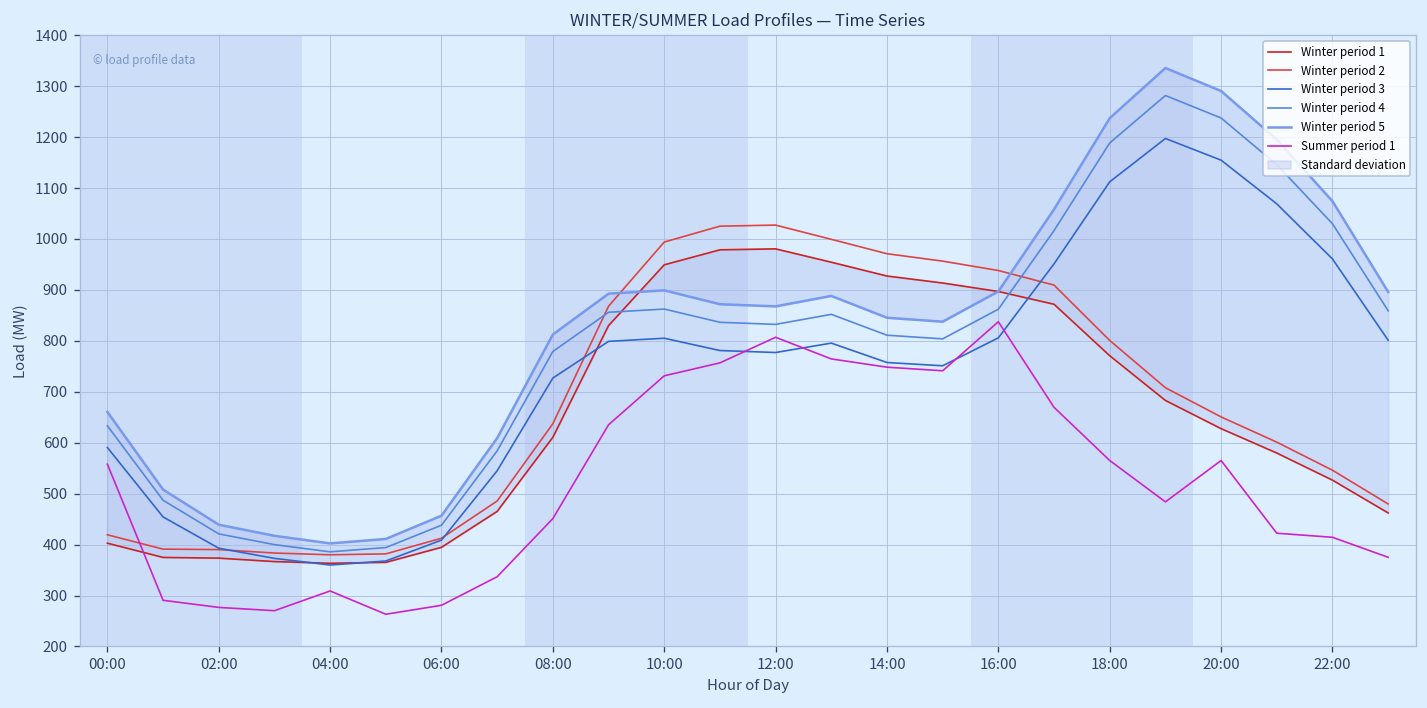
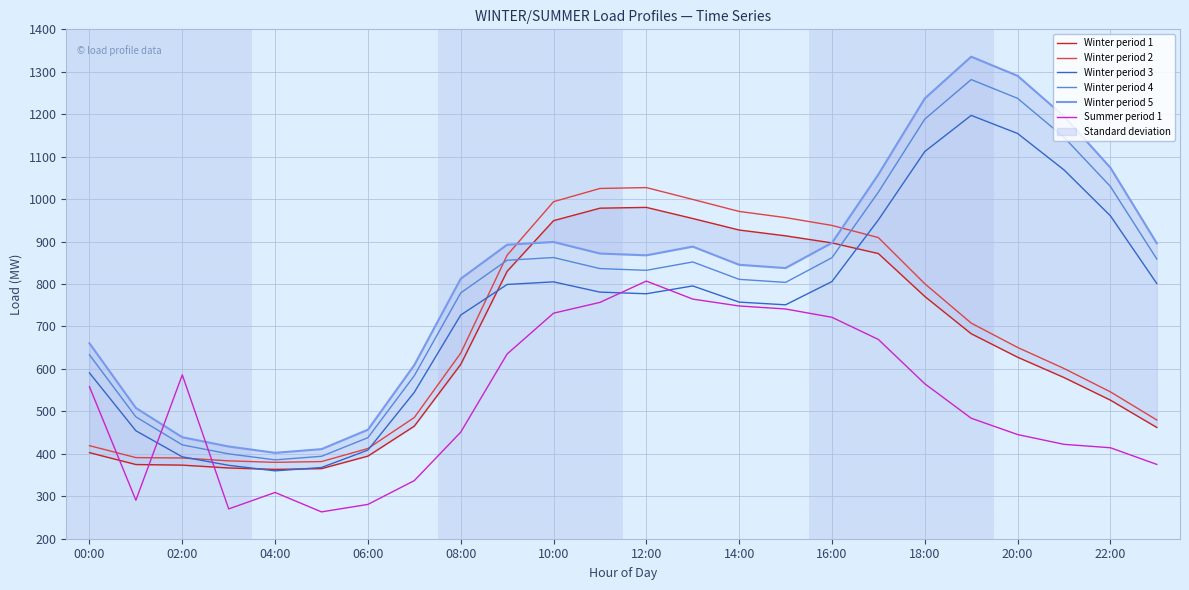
  {
    "Summer period 1": {
      "00:00": 560,
-     "02:00": 280,
+     "02:00": 590,
      "04:00": 310,
      "06:00": 280,
      "08:00": 450,
      "10:00": 730,
      "12:00": 810,
      "14:00": 750,
-     "16:00": 840,
+     "16:00": 720,
      "18:00": 570,
-     "20:00": 570,
+     "20:00": 450,
      "22:00": 410
    }
  }
